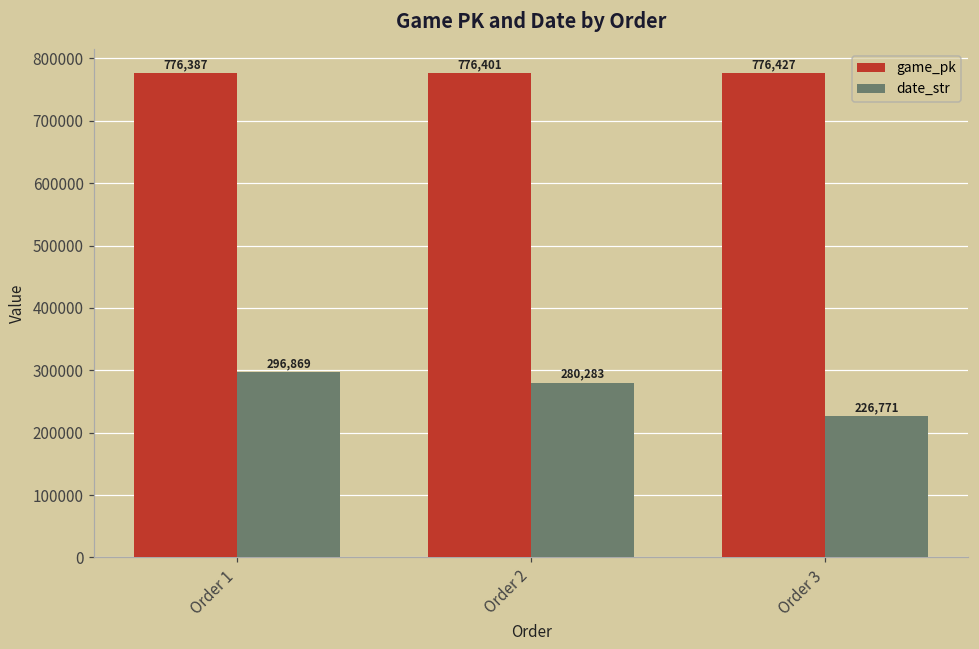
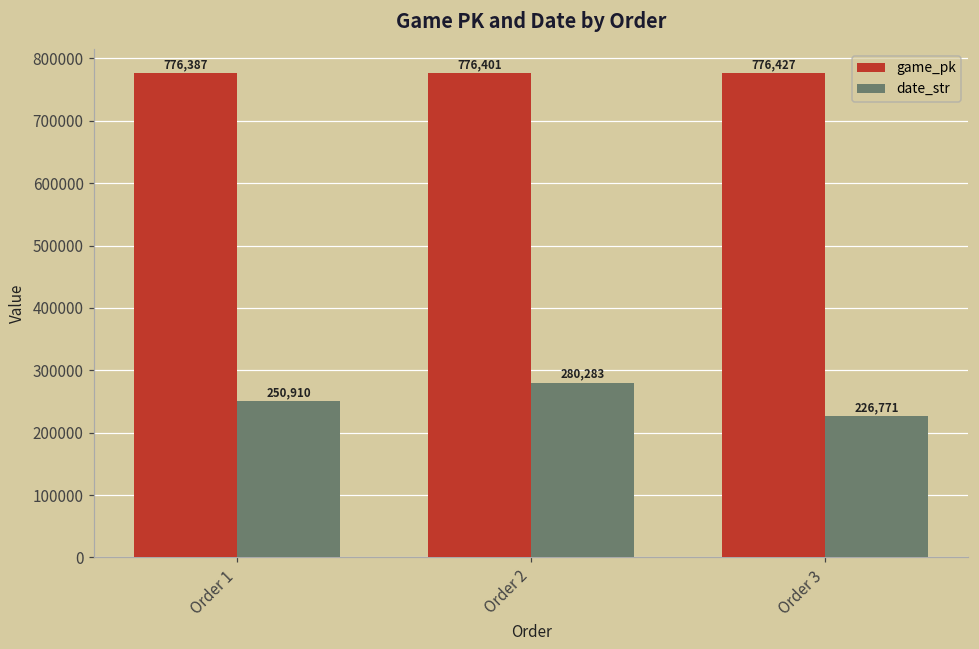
  {
    "game_pk": {
      "Order 1": "776,387",
      "Order 2": "776,401",
      "Order 3": "776,427"
    },
    "date_str": {
-     "Order 1": "296,869",
+     "Order 1": "250,910",
      "Order 2": "280,283",
      "Order 3": "226,771"
    }
  }
